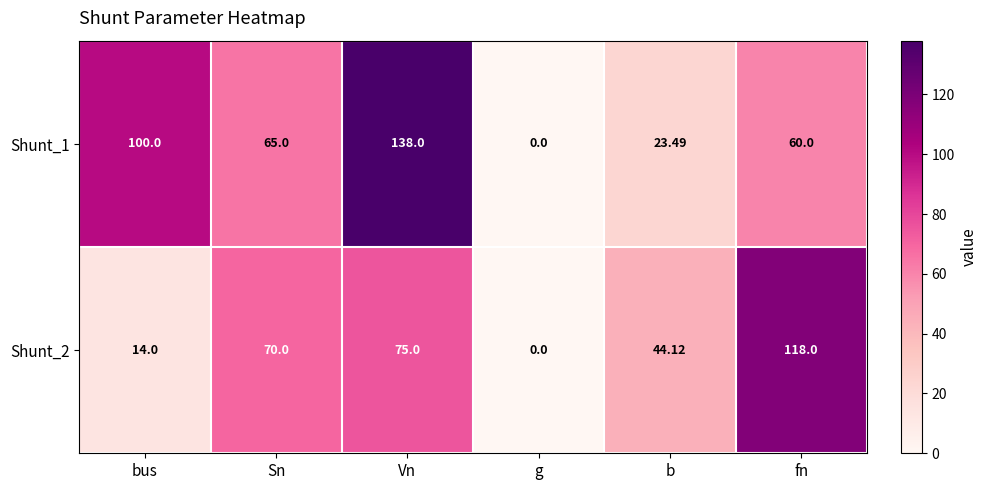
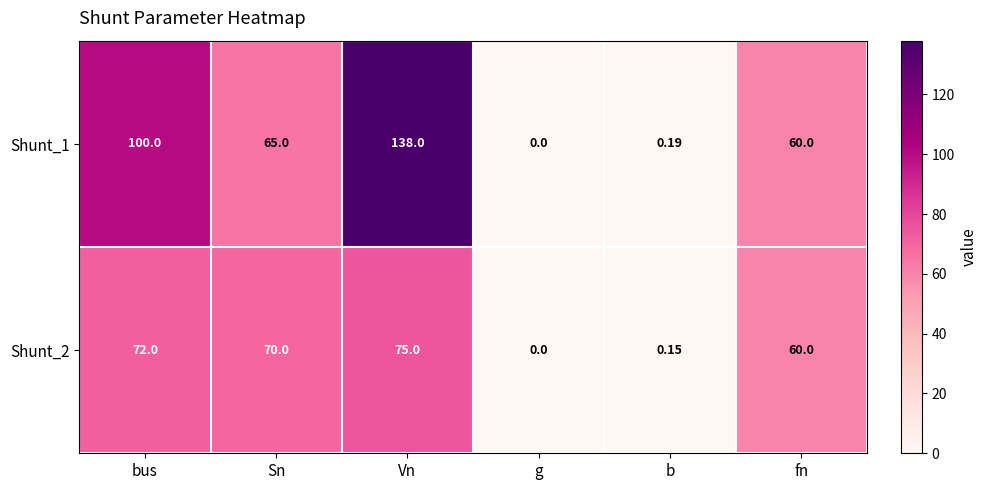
  {
    "Shunt_1": {
      "bus": 100.0,
      "Sn": 65.0,
      "Vn": 138.0,
      "g": 0.0,
-     "b": 23.49,
+     "b": 0.19,
      "fn": 60.0
    },
    "Shunt_2": {
-     "bus": 14.0,
+     "bus": 72.0,
      "Sn": 70.0,
      "Vn": 75.0,
      "g": 0.0,
-     "b": 44.12,
-     "fn": 118.0
+     "b": 0.15,
+     "fn": 60.0
    }
  }
